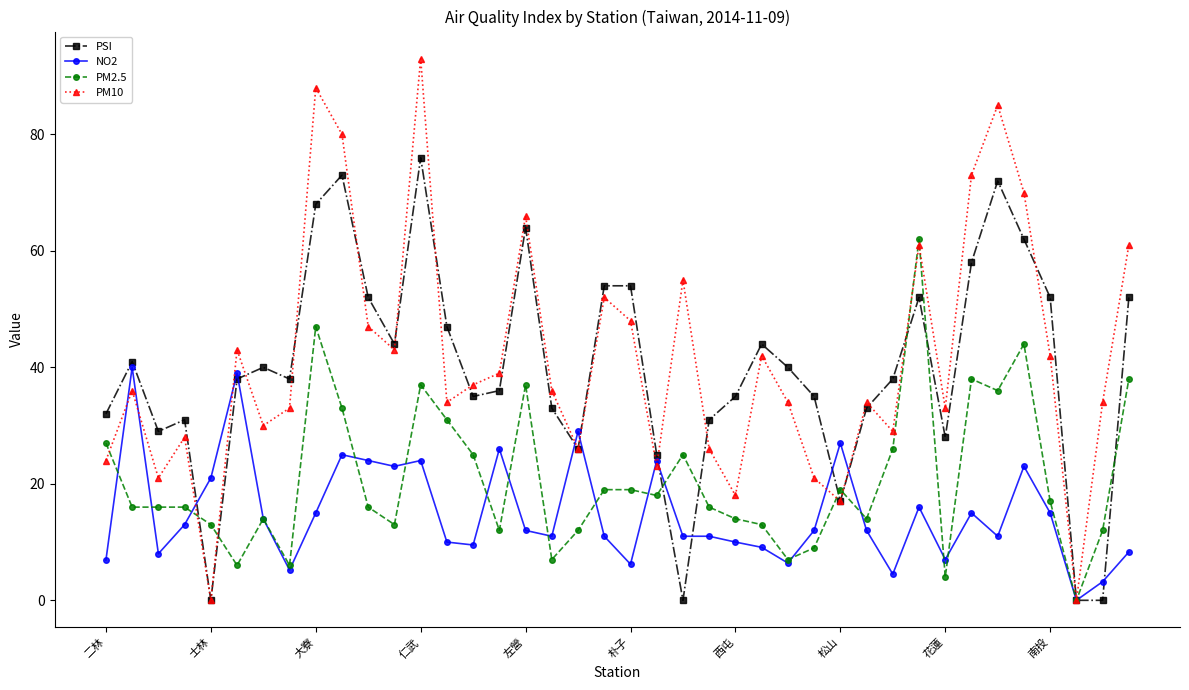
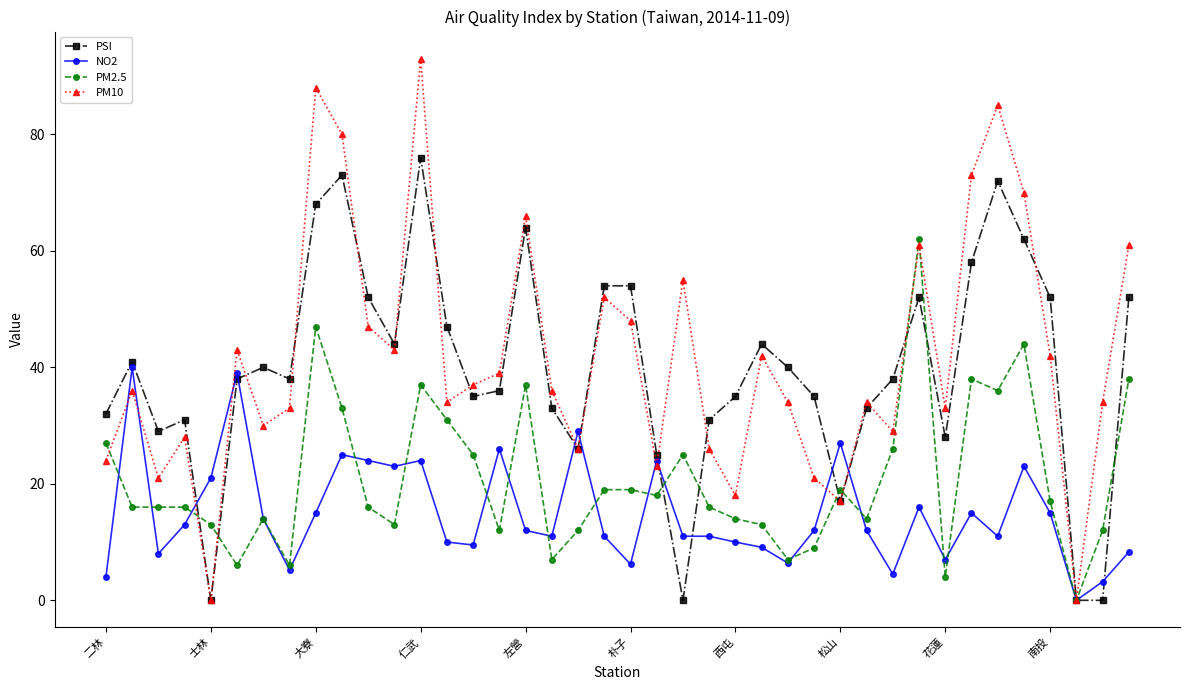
  {
    "PSI": {
      "二林": 32,
      "大寮": 68,
      "仁武": 76,
      "左營": 64,
      "朴子": 54,
      "西屯": 35,
      "花蓮": 28,
      "南投": 52
    },
    "NO2": {
-     "二林": 7,
+     "二林": 4,
      "士林": 21,
      "大寮": 15,
      "仁武": 24,
      "左營": 12,
      "朴子": 6,
      "西屯": 10,
      "松山": 27,
      "花蓮": 7,
      "南投": 15
    },
    "PM2.5": {
      "二林": 27,
      "士林": 13,
      "大寮": 47,
      "仁武": 37,
      "左營": 37,
      "朴子": 19,
      "西屯": 14,
      "松山": 19,
      "花蓮": 4,
      "南投": 17
    },
    "PM10": {
      "二林": 24,
      "大寮": 88,
      "仁武": 93,
      "左營": 66,
      "朴子": 48,
      "西屯": 18,
      "花蓮": 33,
      "南投": 42
    }
  }
